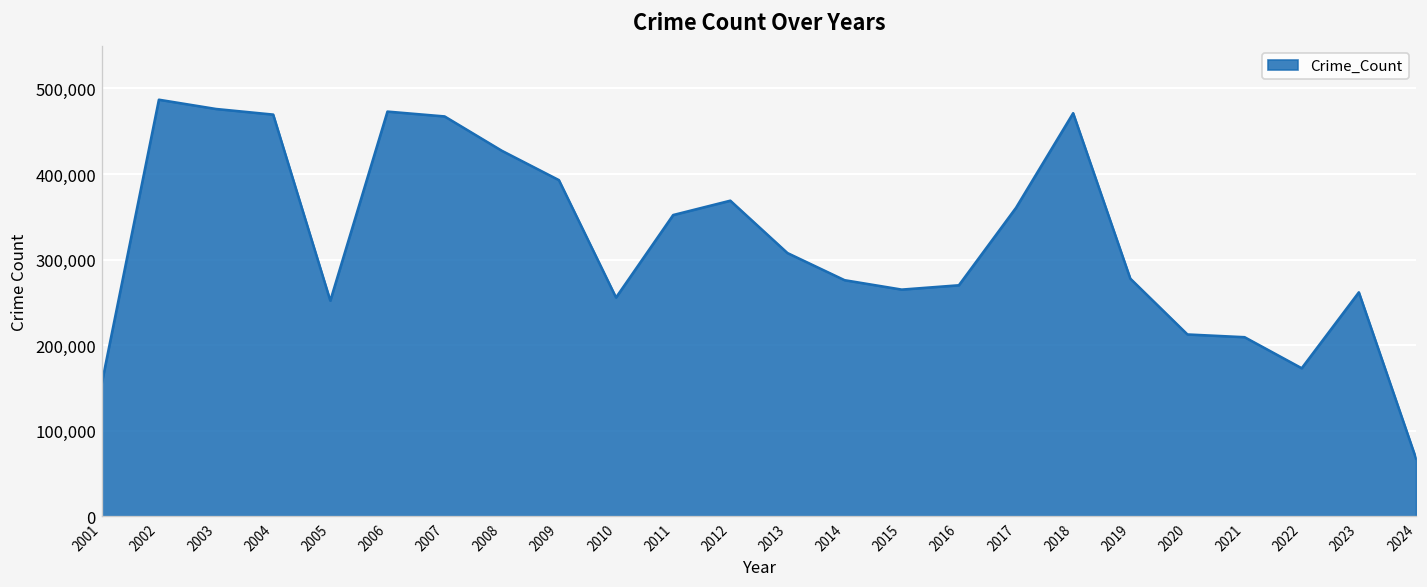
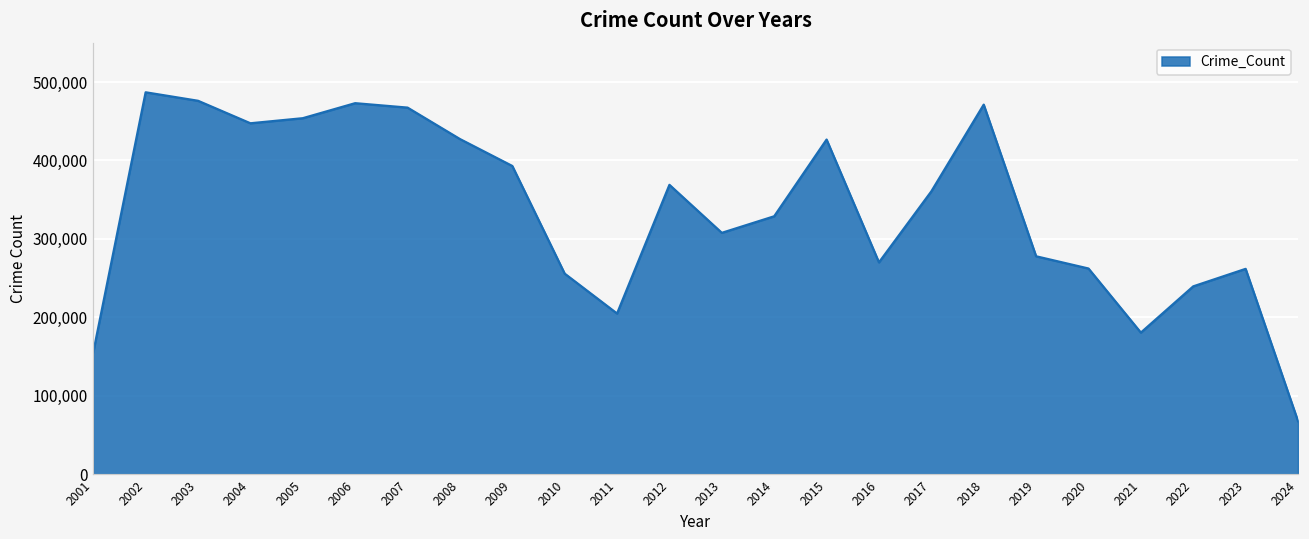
  {
    "2001": "160,000",
    "2002": "490,000",
    "2003": "480,000",
-   "2004": "470,000",
-   "2005": "250,000",
+   "2004": "450,000",
+   "2005": "450,000",
    "2006": "470,000",
    "2007": "470,000",
    "2008": "430,000",
    "2009": "390,000",
    "2010": "260,000",
-   "2011": "350,000",
+   "2011": "200,000",
    "2012": "370,000",
    "2013": "310,000",
-   "2014": "280,000",
-   "2015": "260,000",
+   "2014": "330,000",
+   "2015": "430,000",
    "2016": "270,000",
    "2017": "360,000",
    "2018": "470,000",
    "2019": "280,000",
-   "2020": "210,000",
-   "2021": "210,000",
-   "2022": "170,000",
+   "2020": "260,000",
+   "2021": "180,000",
+   "2022": "240,000",
    "2023": "260,000",
    "2024": "70,000"
  }
